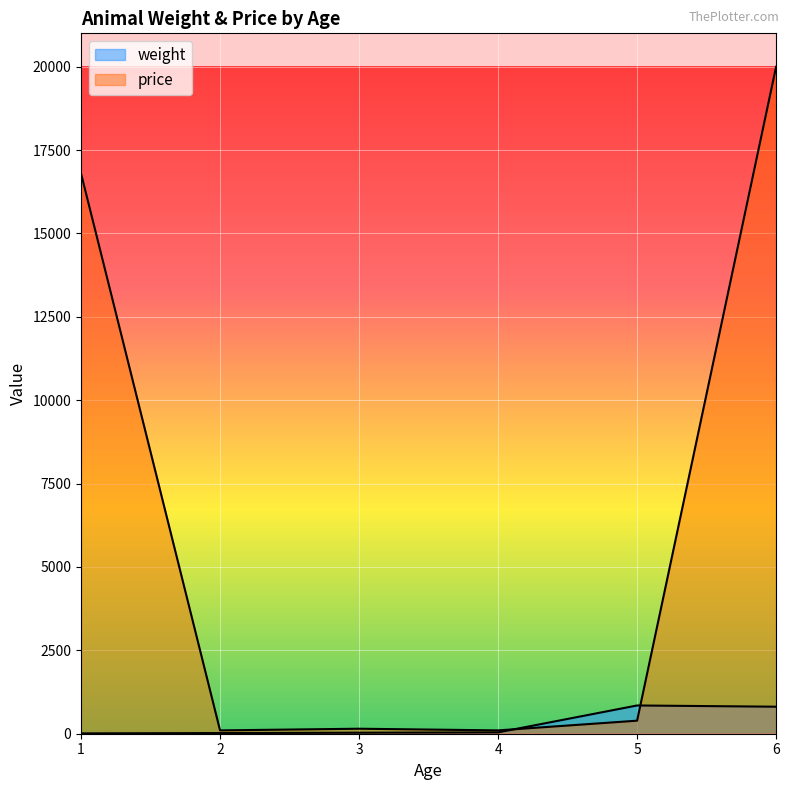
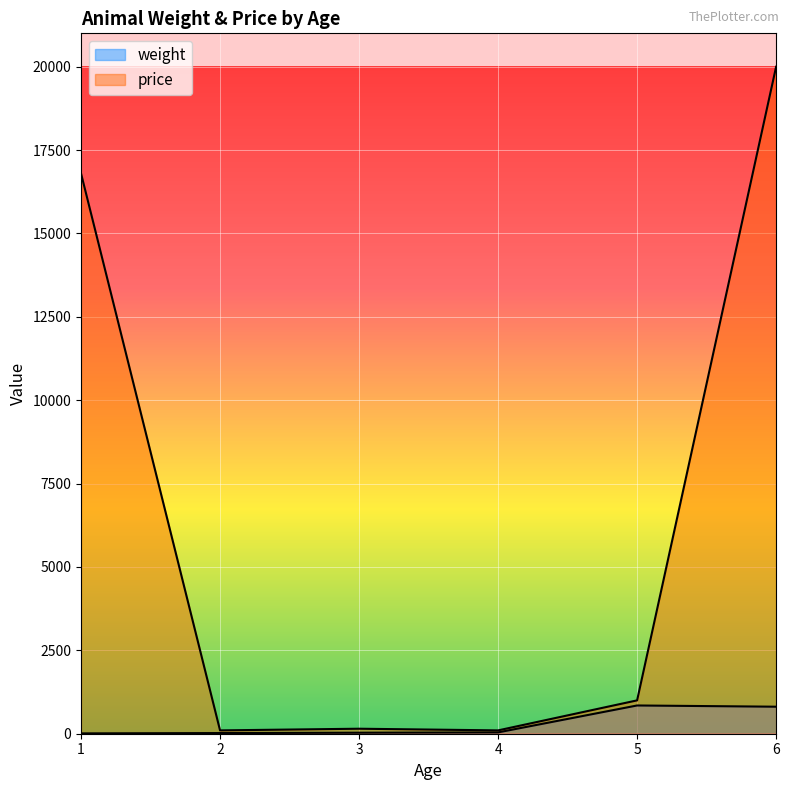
  {
    "weight": {
      "1": 0,
      "2": 0,
      "3": 0,
      "5": 800,
      "6": 800
    },
    "price": {
      "1": 16800,
      "2": 100,
      "3": 200,
-     "5": 400,
+     "5": 1000,
      "6": 20000
    }
  }
